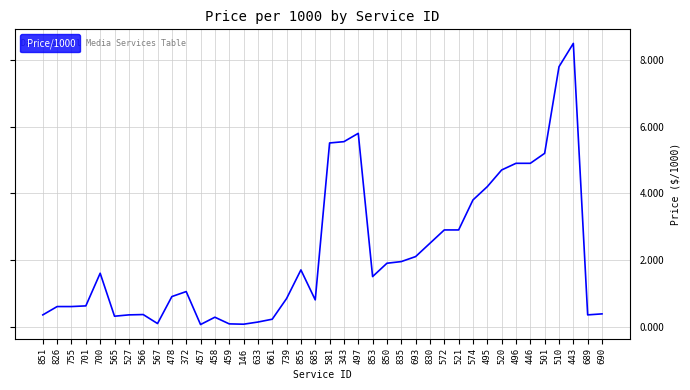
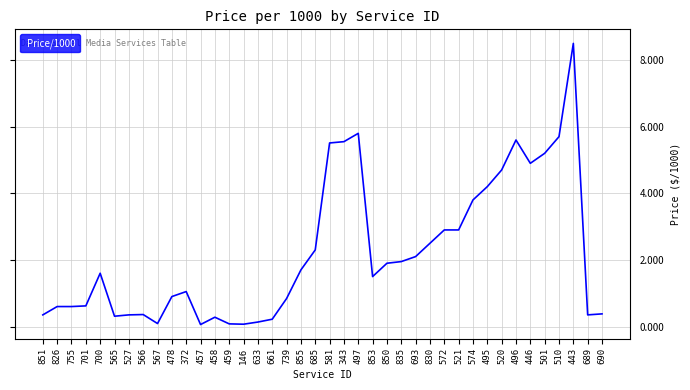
  {
    "851": 0.4,
    "826": 0.6,
    "755": 0.6,
    "701": 0.6,
    "700": 1.6,
    "565": 0.3,
    "527": 0.4,
    "566": 0.4,
    "567": 0.1,
    "478": 0.9,
    "372": 1.1,
    "457": 0.1,
    "458": 0.3,
    "459": 0.1,
    "146": 0.1,
    "633": 0.1,
    "661": 0.2,
    "739": 0.8,
    "855": 1.7,
-   "685": 0.8,
+   "685": 2.3,
    "581": 5.5,
    "343": 5.6,
    "497": 5.8,
    "853": 1.5,
    "850": 1.9,
    "835": 2.0,
    "693": 2.1,
    "830": 2.5,
    "572": 2.9,
    "521": 2.9,
    "574": 3.8,
    "495": 4.2,
    "520": 4.7,
-   "496": 4.9,
+   "496": 5.6,
    "446": 4.9,
    "501": 5.2,
-   "510": 7.8,
+   "510": 5.7,
    "443": 8.5,
    "689": 0.4,
    "690": 0.4
  }
